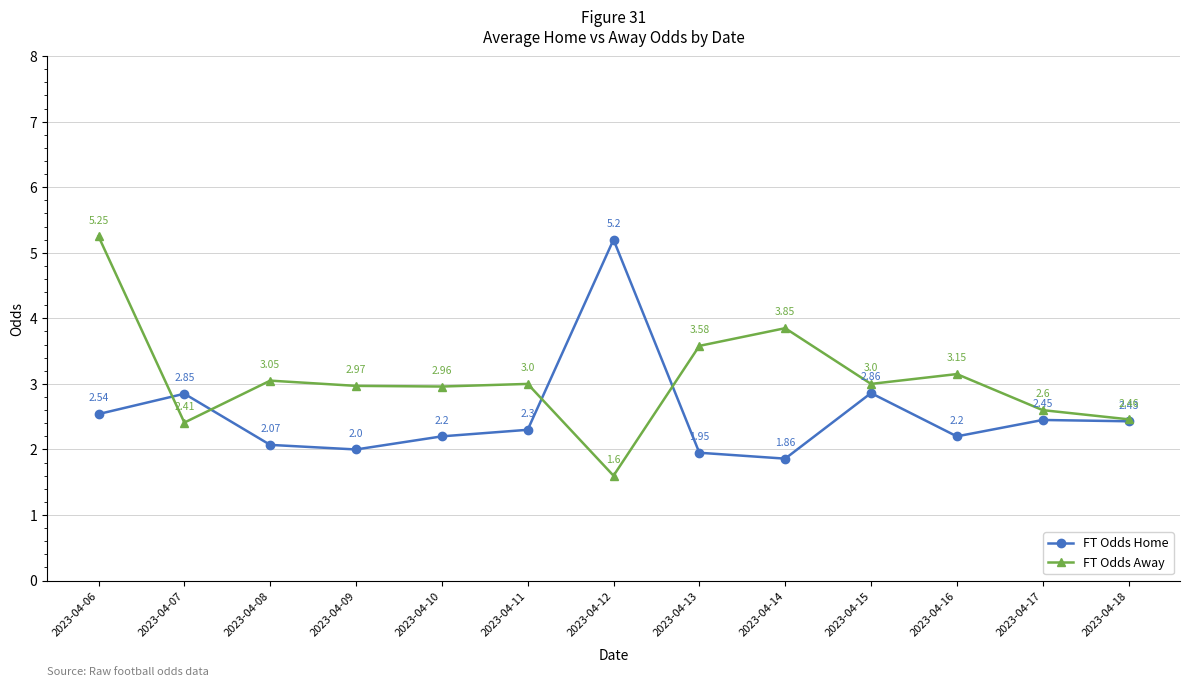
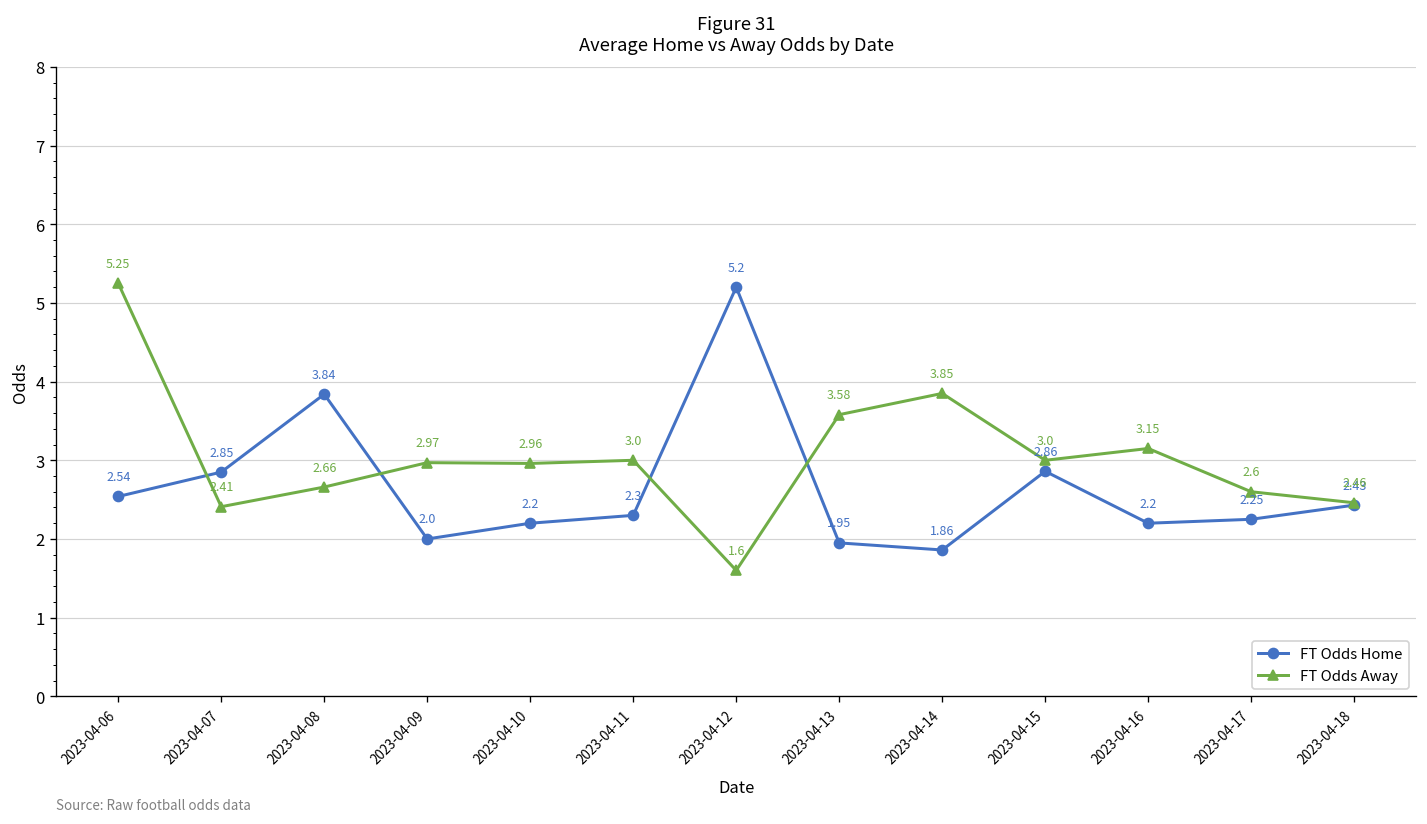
  {
    "FT Odds Home": {
      "2023-04-06": 2.54,
      "2023-04-07": 2.85,
-     "2023-04-08": 2.07,
+     "2023-04-08": 3.84,
      "2023-04-09": 2.0,
      "2023-04-10": 2.2,
      "2023-04-11": 2.3,
      "2023-04-12": 5.2,
      "2023-04-13": 1.95,
      "2023-04-14": 1.86,
      "2023-04-16": 2.2,
-     "2023-04-17": 2.45
+     "2023-04-17": 2.25
    },
    "FT Odds Away": {
      "2023-04-06": 5.25,
      "2023-04-07": 2.41,
-     "2023-04-08": 3.05,
+     "2023-04-08": 2.66,
      "2023-04-09": 2.97,
      "2023-04-10": 2.96,
      "2023-04-11": 3.0,
      "2023-04-12": 1.6,
      "2023-04-13": 3.58,
      "2023-04-14": 3.85,
      "2023-04-15": 3.0,
      "2023-04-16": 3.15,
      "2023-04-17": 2.6
    }
  }
